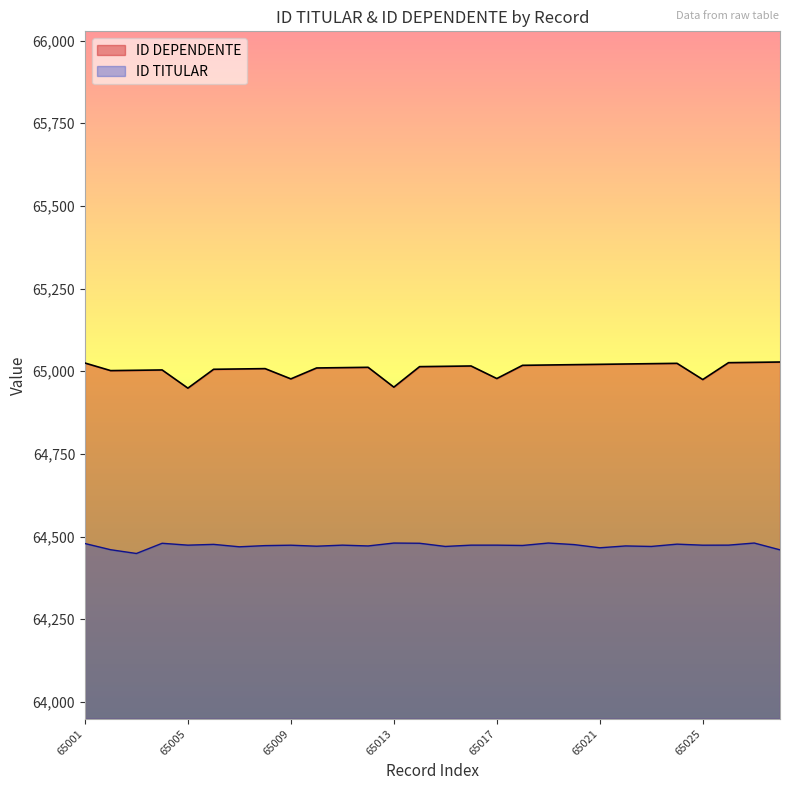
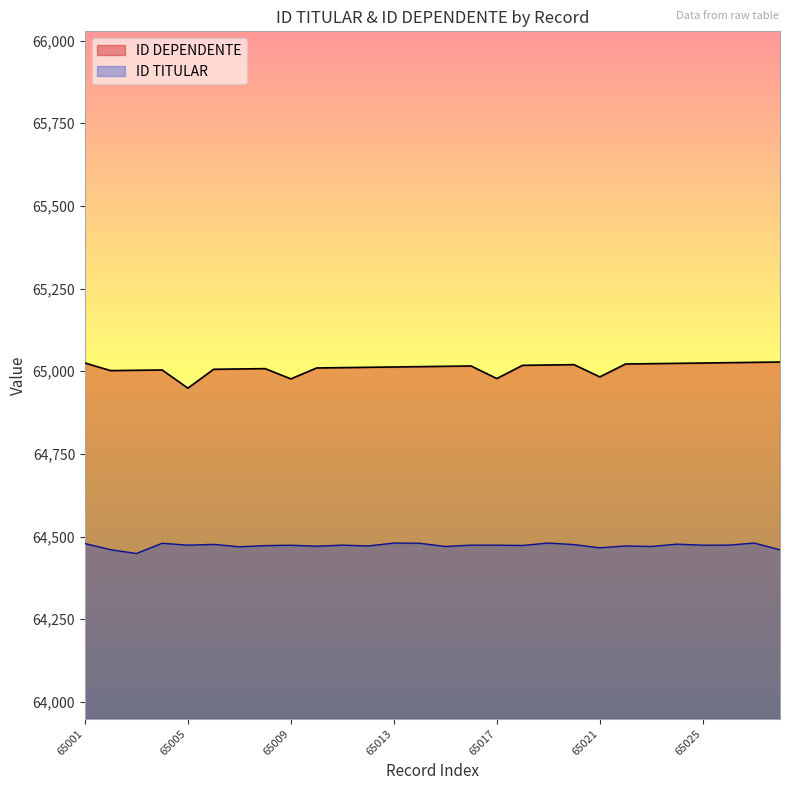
  {
    "ID DEPENDENTE": {
      "65001": "65,030",
      "65005": "64,950",
      "65009": "64,980",
-     "65013": "64,950",
+     "65013": "65,010",
      "65017": "64,980",
-     "65021": "65,020",
-     "65025": "64,980"
+     "65021": "64,980",
+     "65025": "65,030"
    },
    "ID TITULAR": {
      "65001": "64,480",
      "65005": "64,470",
      "65009": "64,470",
      "65013": "64,480",
      "65017": "64,470",
      "65021": "64,470",
      "65025": "64,470"
    }
  }
